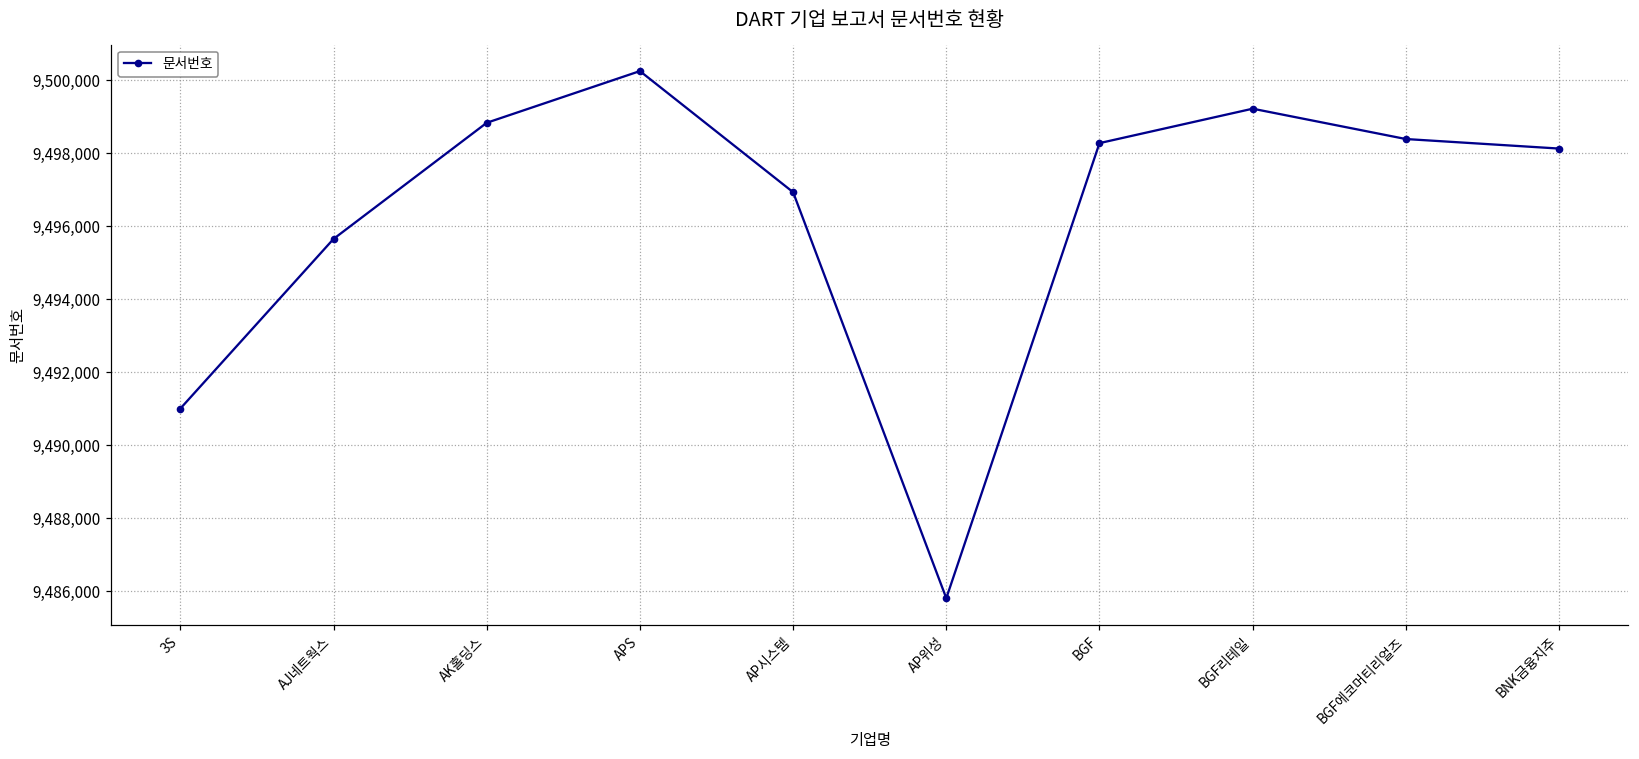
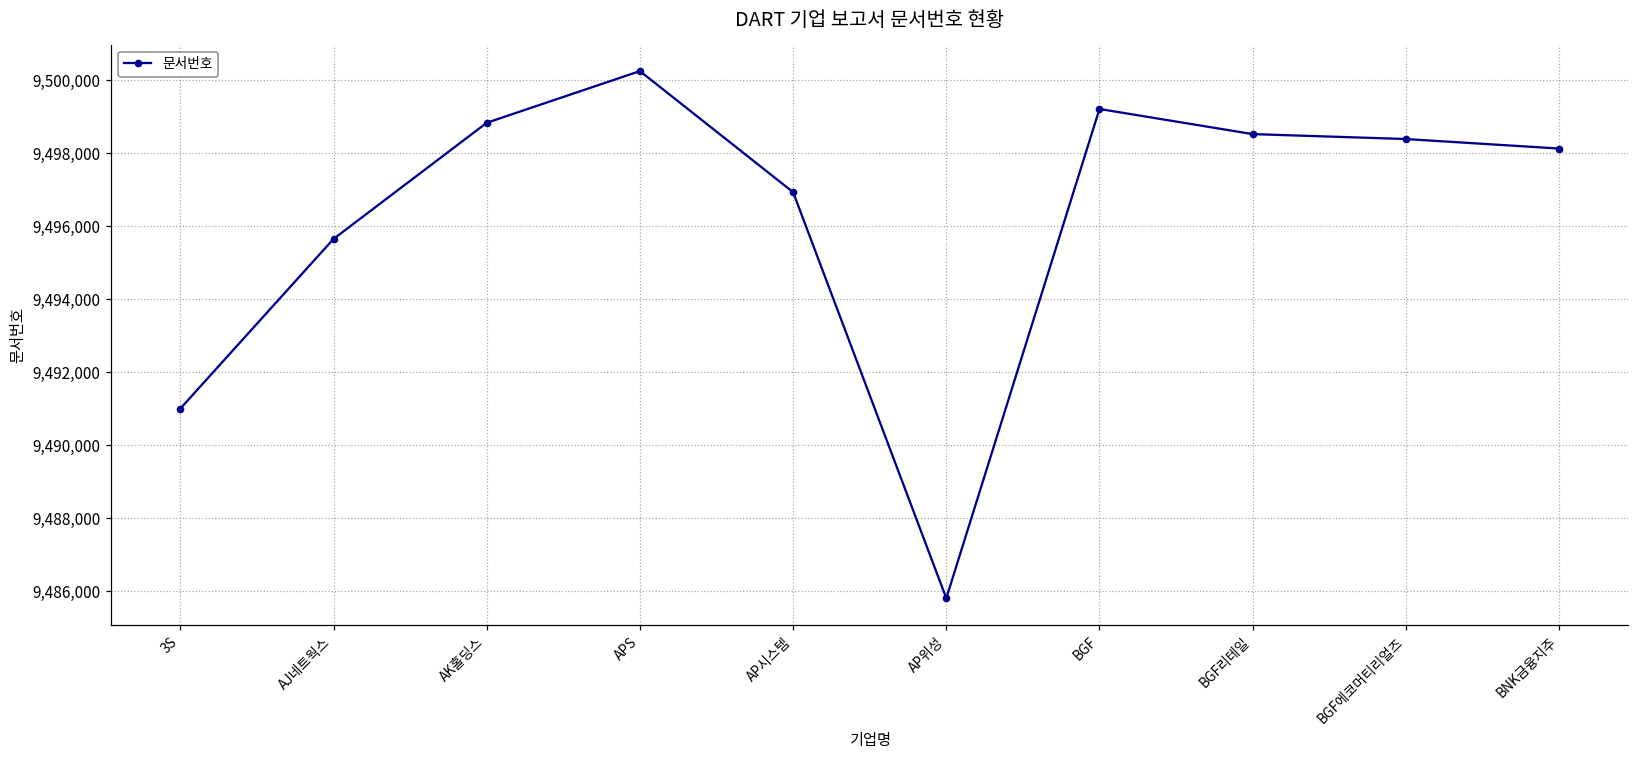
  {
    "3S": "9,491,000",
    "AJ네트웍스": "9,495,700",
    "AK홀딩스": "9,498,800",
    "APS": "9,500,300",
    "AP시스템": "9,496,900",
    "AP위성": "9,485,800",
-   "BGF": "9,498,300",
-   "BGF리테일": "9,499,200",
+   "BGF": "9,499,200",
+   "BGF리테일": "9,498,500",
    "BGF에코머티리얼즈": "9,498,400",
    "BNK금융지주": "9,498,100"
  }
